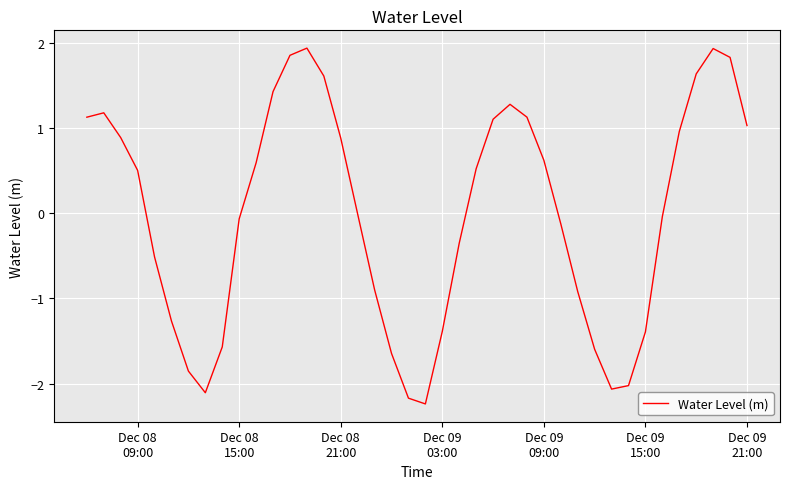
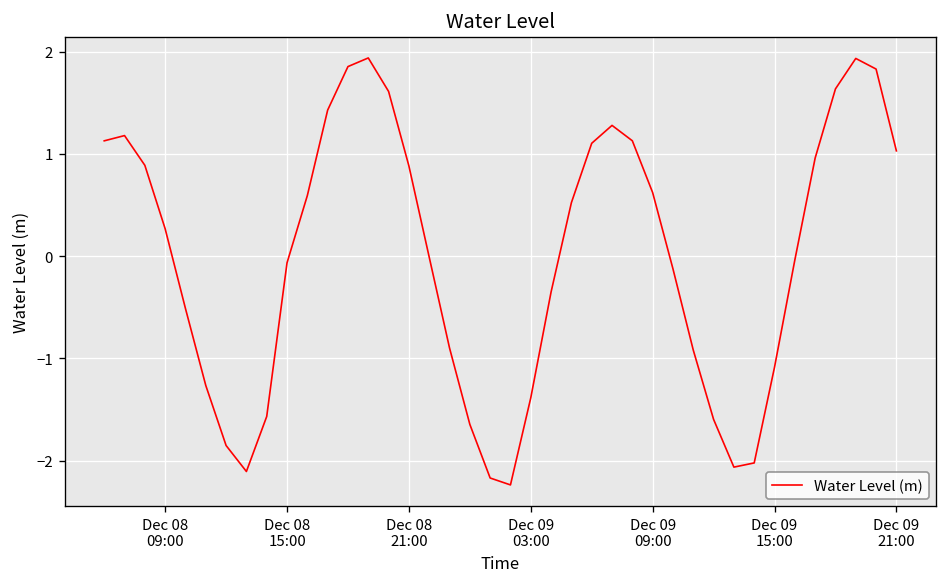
  {
-   "Dec 08 09:00": 0.5,
+   "Dec 08 09:00": 0.3,
    "Dec 08 15:00": -0.1,
    "Dec 08 21:00": 0.9,
    "Dec 09 03:00": -1.4,
    "Dec 09 09:00": 0.6,
-   "Dec 09 15:00": -1.4,
+   "Dec 09 15:00": -1.1,
    "Dec 09 21:00": 1.0
  }
